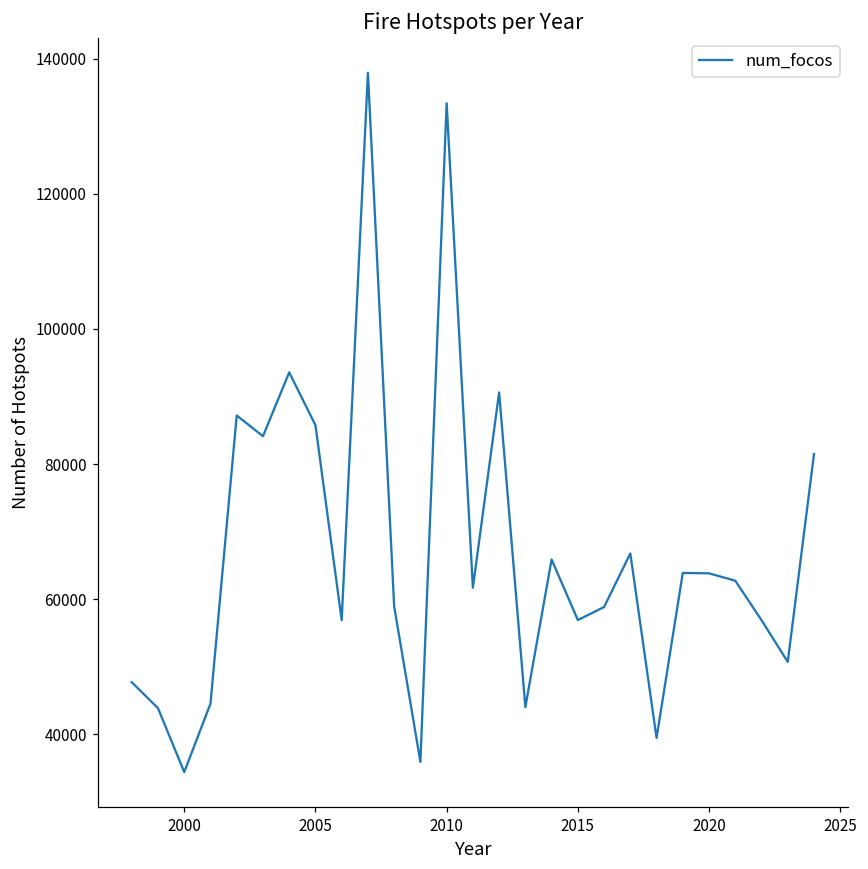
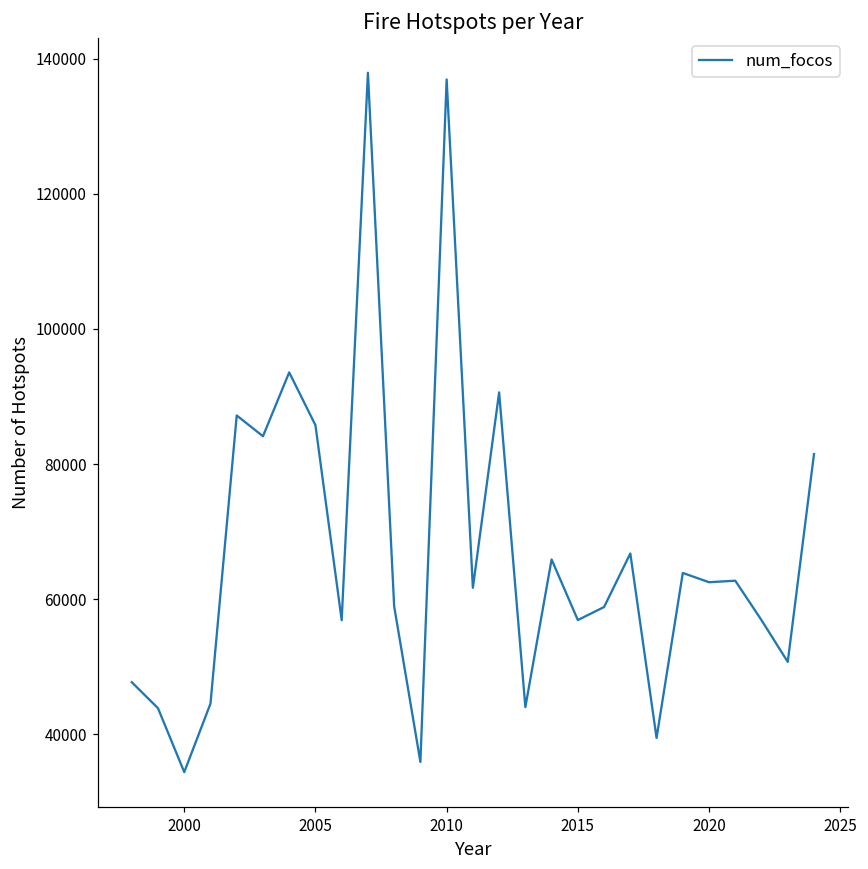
  {
    "2000": 34000,
    "2005": 86000,
-   "2010": 133000,
+   "2010": 137000,
    "2015": 57000,
-   "2020": 64000
+   "2020": 63000
  }
